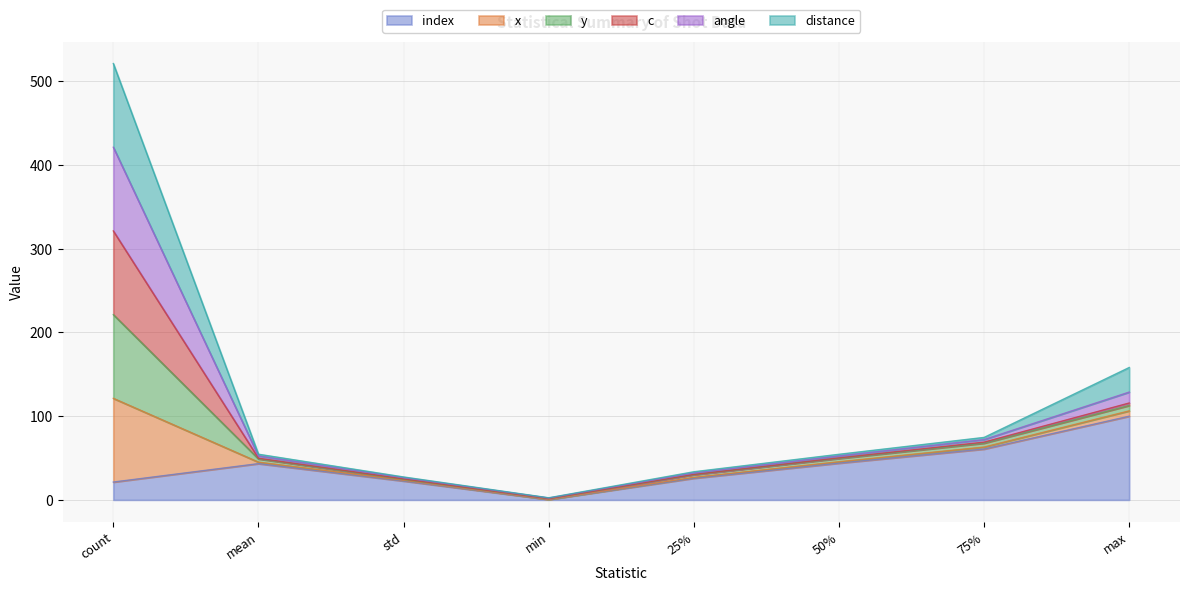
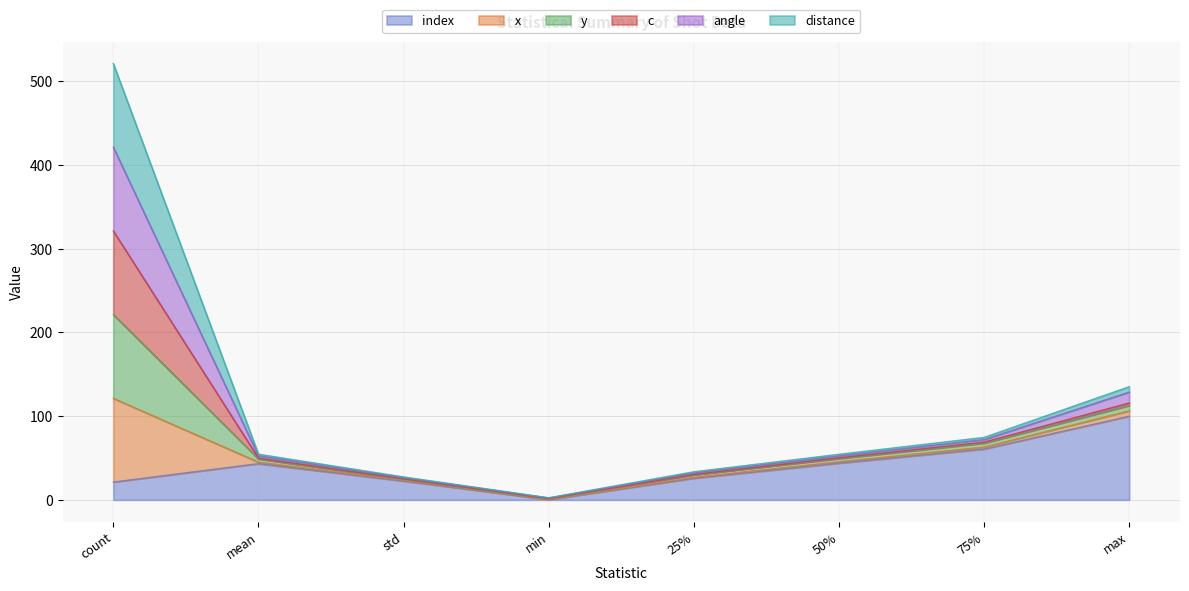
  {
    "y": {
      "count": 100
    },
    "distance": {
      "count": 100,
-     "max": 30
+     "max": 10
    }
  }
